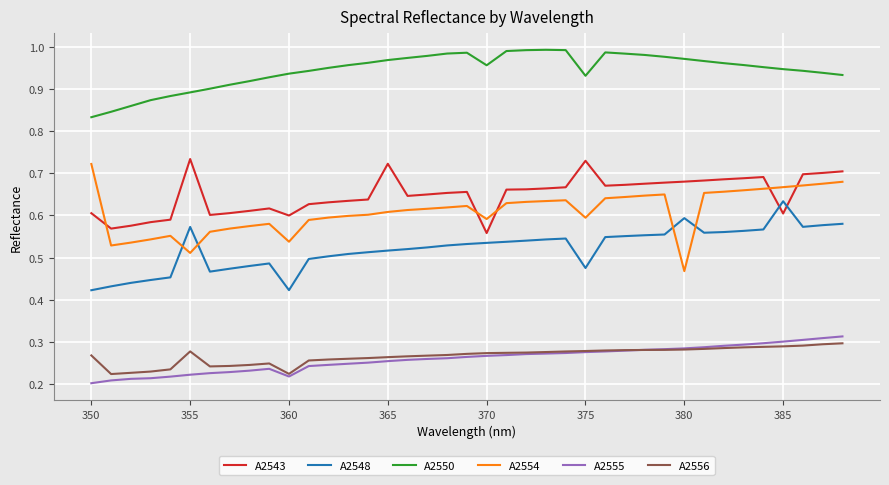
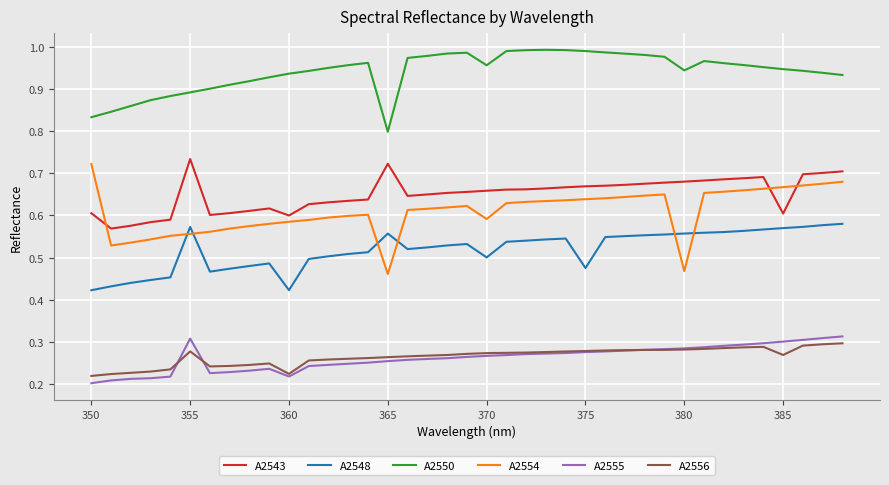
  {
    "A2543": {
      "350": 0.61,
      "355": 0.73,
      "360": 0.60,
      "365": 0.72,
-     "370": 0.56,
-     "375": 0.73,
+     "370": 0.66,
+     "375": 0.67,
      "380": 0.68,
      "385": 0.60
    },
    "A2548": {
      "350": 0.42,
      "355": 0.57,
      "360": 0.42,
-     "365": 0.52,
-     "370": 0.53,
+     "365": 0.56,
+     "370": 0.50,
      "375": 0.48,
-     "380": 0.59,
-     "385": 0.63
+     "380": 0.56,
+     "385": 0.57
    },
    "A2550": {
      "350": 0.83,
      "355": 0.89,
      "360": 0.94,
-     "365": 0.97,
+     "365": 0.80,
      "370": 0.96,
-     "375": 0.93,
-     "380": 0.97,
+     "375": 0.99,
+     "380": 0.94,
      "385": 0.95
    },
    "A2554": {
      "350": 0.72,
-     "355": 0.51,
-     "360": 0.54,
-     "365": 0.61,
+     "355": 0.56,
+     "360": 0.59,
+     "365": 0.46,
      "370": 0.59,
-     "375": 0.59,
+     "375": 0.64,
      "380": 0.47,
      "385": 0.67
    },
    "A2555": {
      "350": 0.20,
-     "355": 0.22,
+     "355": 0.31,
      "360": 0.22,
      "365": 0.25,
      "370": 0.27,
      "385": 0.30
    },
    "A2556": {
-     "350": 0.27,
+     "350": 0.22,
      "355": 0.28,
      "360": 0.22,
      "365": 0.26,
      "370": 0.27,
-     "385": 0.29
+     "385": 0.27
    }
  }
